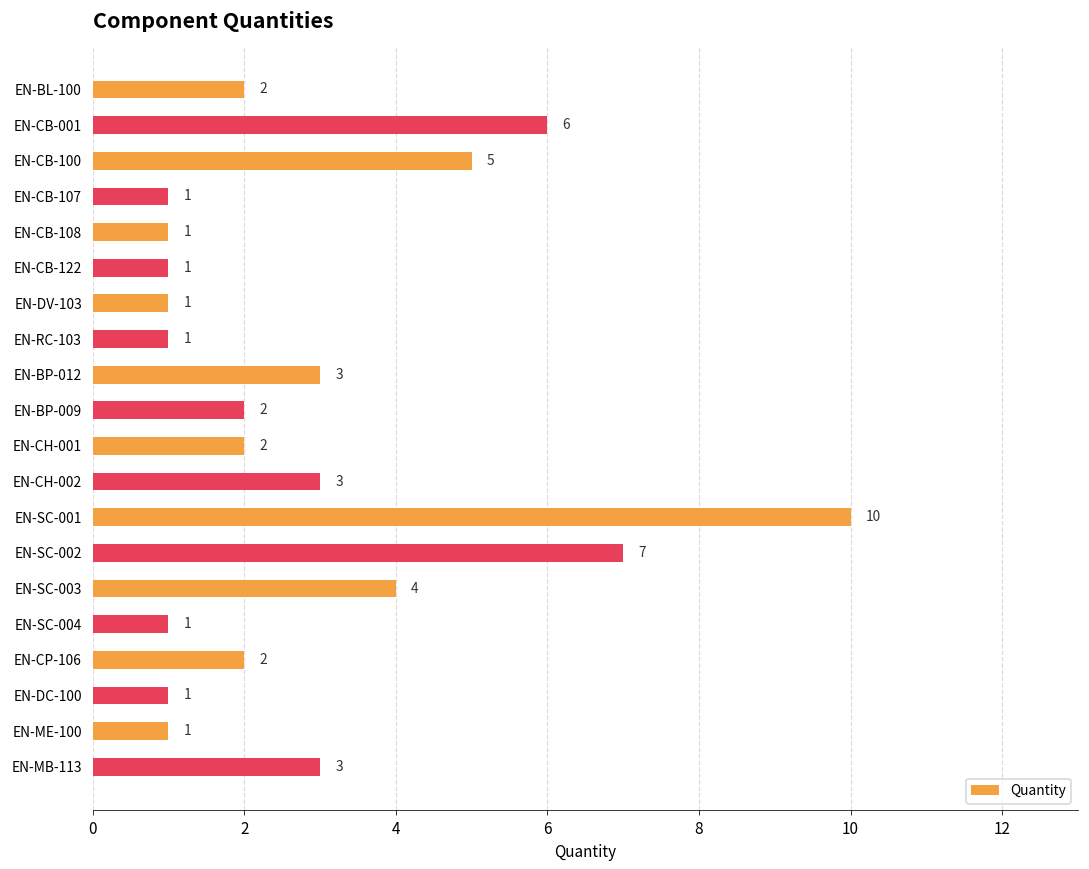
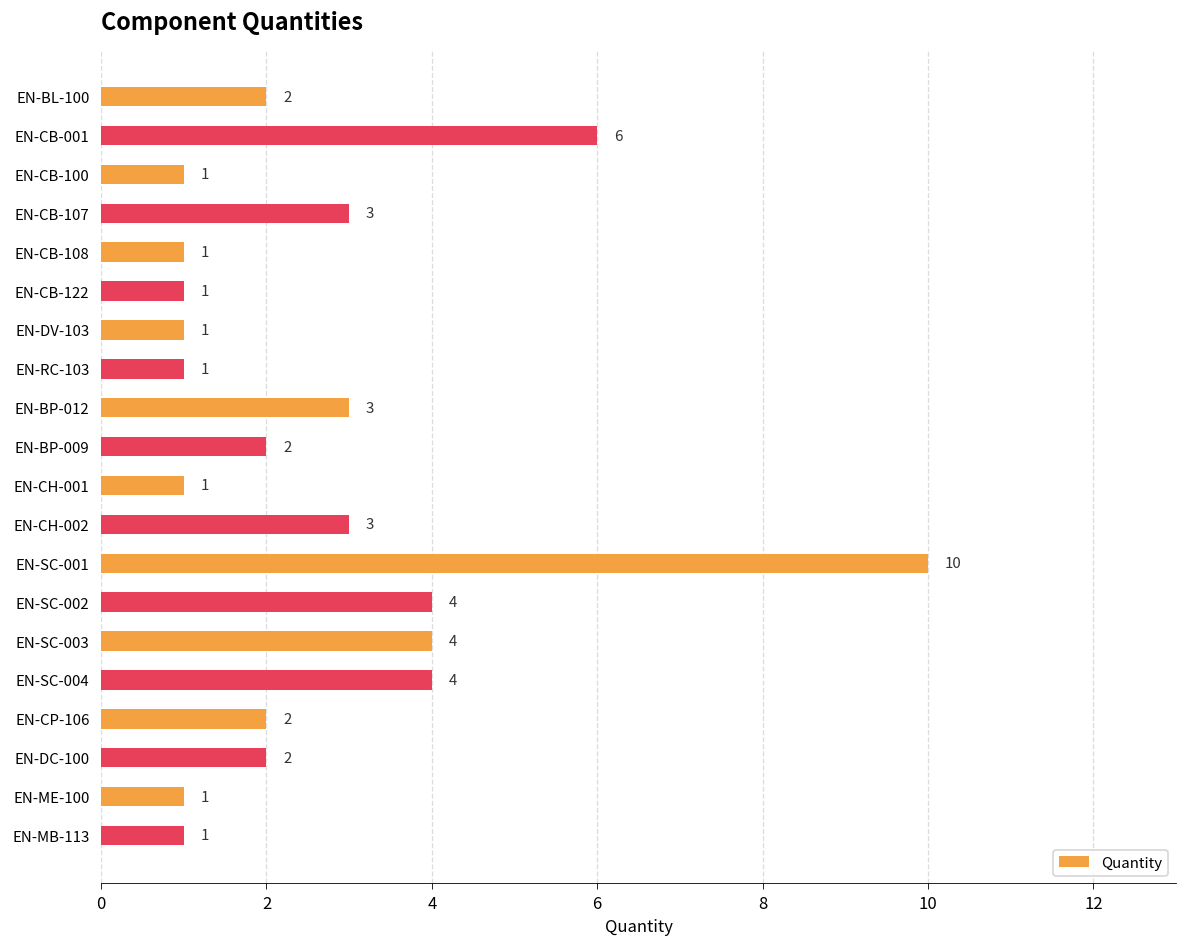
  {
    "EN-BL-100": 2,
    "EN-CB-001": 6,
-   "EN-CB-100": 5,
-   "EN-CB-107": 1,
+   "EN-CB-100": 1,
+   "EN-CB-107": 3,
    "EN-CB-108": 1,
    "EN-CB-122": 1,
    "EN-DV-103": 1,
    "EN-RC-103": 1,
    "EN-BP-012": 3,
    "EN-BP-009": 2,
-   "EN-CH-001": 2,
+   "EN-CH-001": 1,
    "EN-CH-002": 3,
    "EN-SC-001": 10,
-   "EN-SC-002": 7,
+   "EN-SC-002": 4,
    "EN-SC-003": 4,
-   "EN-SC-004": 1,
+   "EN-SC-004": 4,
    "EN-CP-106": 2,
-   "EN-DC-100": 1,
+   "EN-DC-100": 2,
    "EN-ME-100": 1,
-   "EN-MB-113": 3
+   "EN-MB-113": 1
  }
